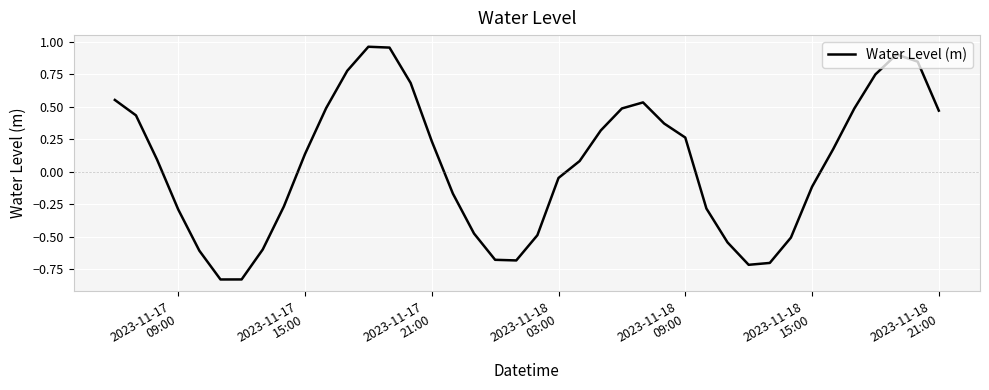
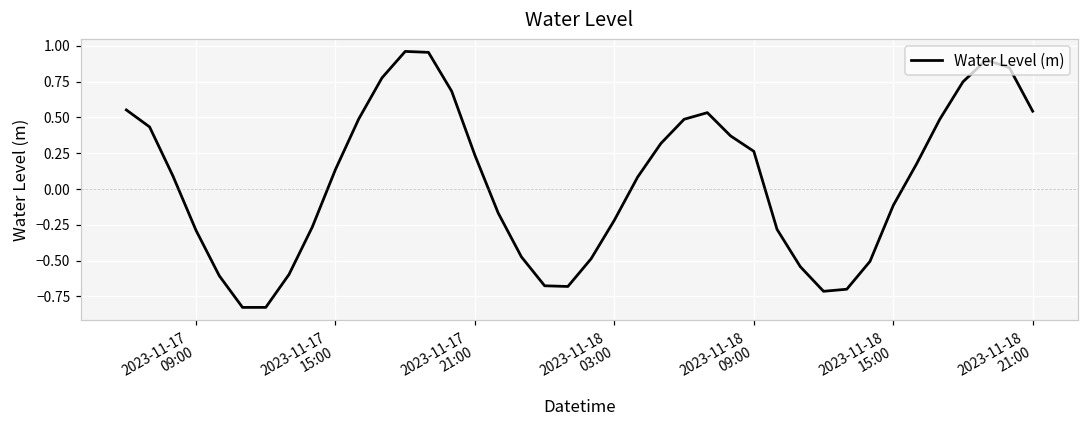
  {
    "2023-11-17 09:00": -0.29,
    "2023-11-17 15:00": 0.14,
    "2023-11-17 21:00": 0.24,
-   "2023-11-18 03:00": -0.05,
+   "2023-11-18 03:00": -0.22,
    "2023-11-18 09:00": 0.26,
    "2023-11-18 15:00": -0.12,
-   "2023-11-18 21:00": 0.47
+   "2023-11-18 21:00": 0.54
  }
